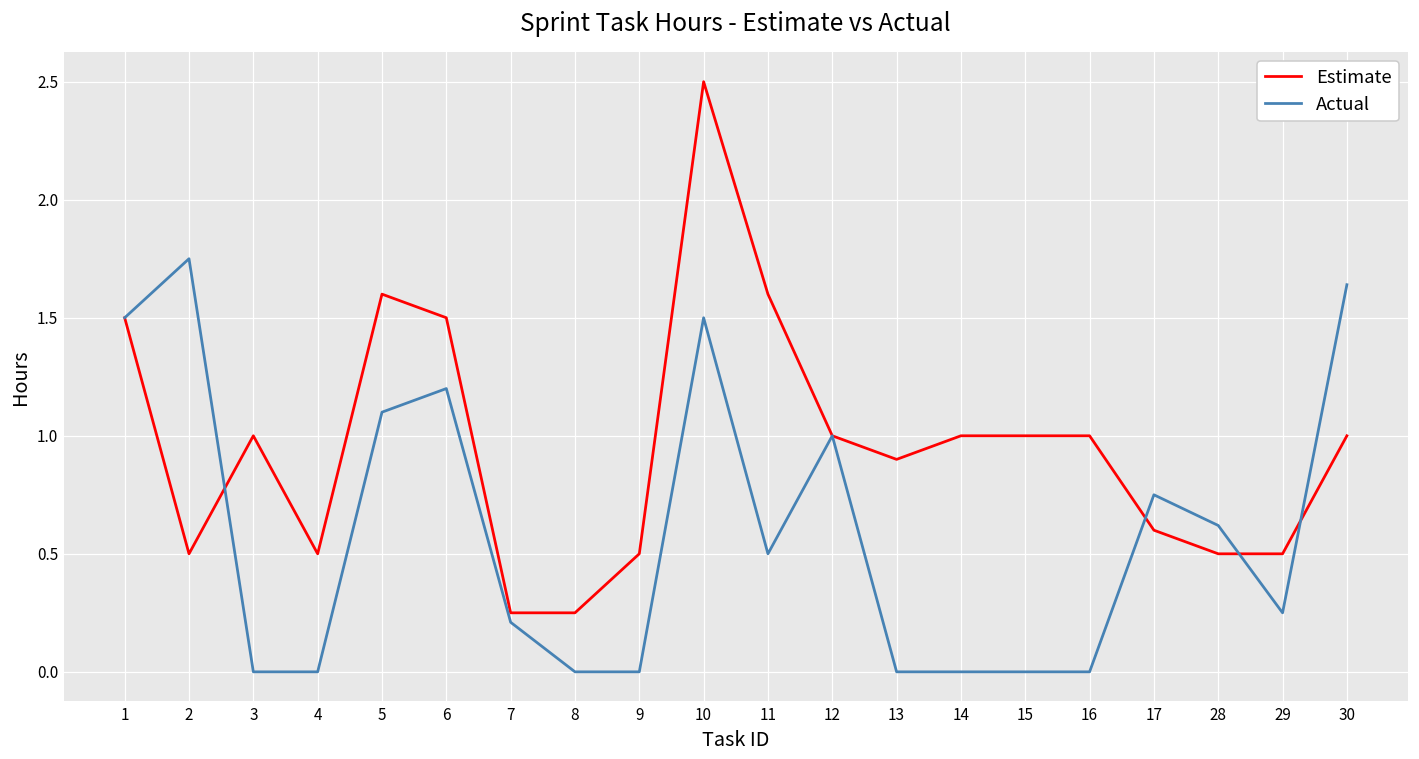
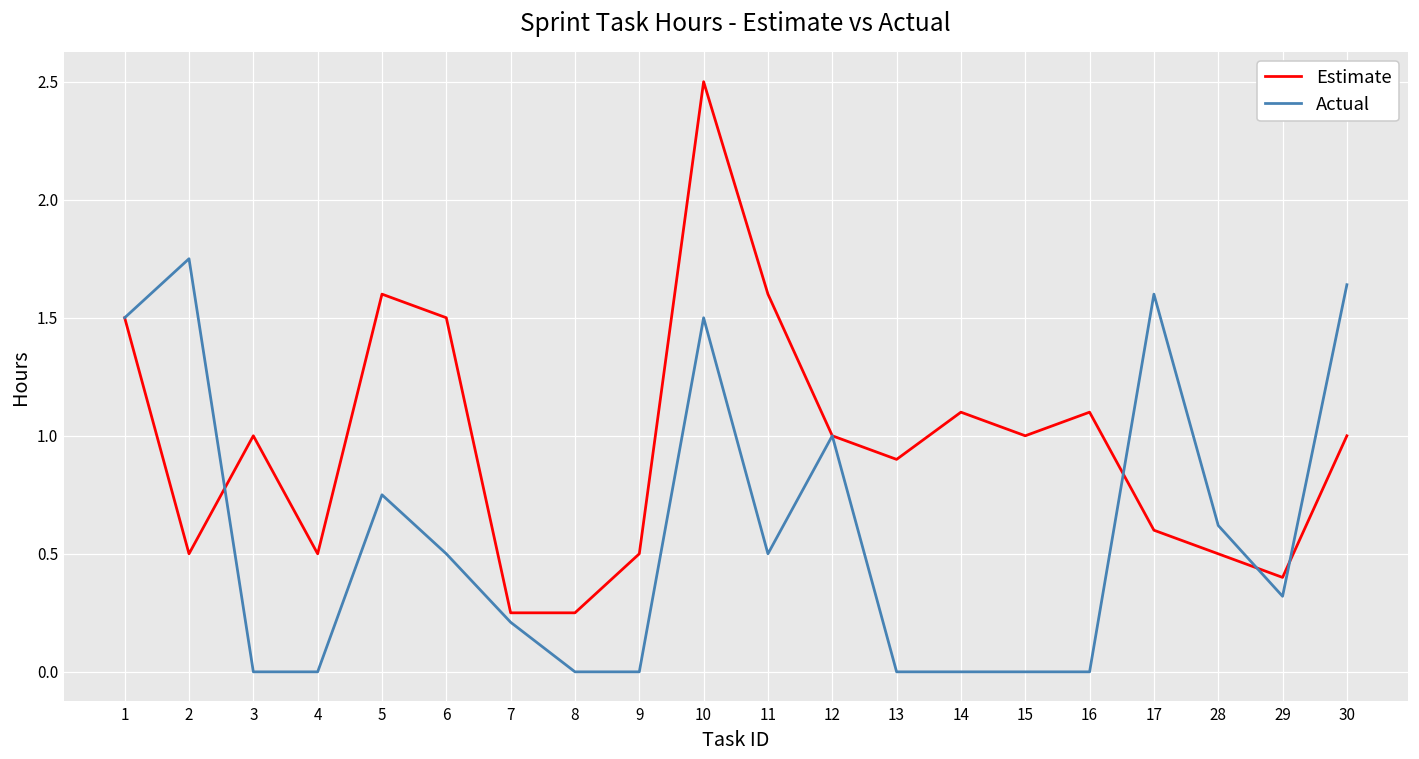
  {
    "Estimate": {
      "2": 0.5,
      "3": 1.0,
      "4": 0.5,
      "5": 1.6,
      "6": 1.5,
      "7": 0.25,
      "8": 0.25,
      "9": 0.5,
      "10": 2.5,
      "11": 1.6,
      "13": 0.9,
-     "14": 1.0,
+     "14": 1.1,
      "15": 1.0,
-     "16": 1.0,
+     "16": 1.1,
      "17": 0.6,
      "28": 0.5,
-     "29": 0.5,
+     "29": 0.4,
      "30": 1.0
    },
    "Actual": {
      "2": 1.75,
      "3": 0.00,
      "4": 0.00,
-     "5": 1.10,
-     "6": 1.2,
+     "5": 0.75,
+     "6": 0.5,
      "7": 0.21,
      "8": 0.00,
      "9": 0.00,
      "10": 1.50,
      "11": 0.50,
      "13": 0.00,
      "14": 0.00,
      "15": 0.00,
      "16": 0.00,
-     "17": 0.75,
+     "17": 1.60,
      "28": 0.62,
-     "29": 0.25,
+     "29": 0.32,
      "30": 1.64
    }
  }
